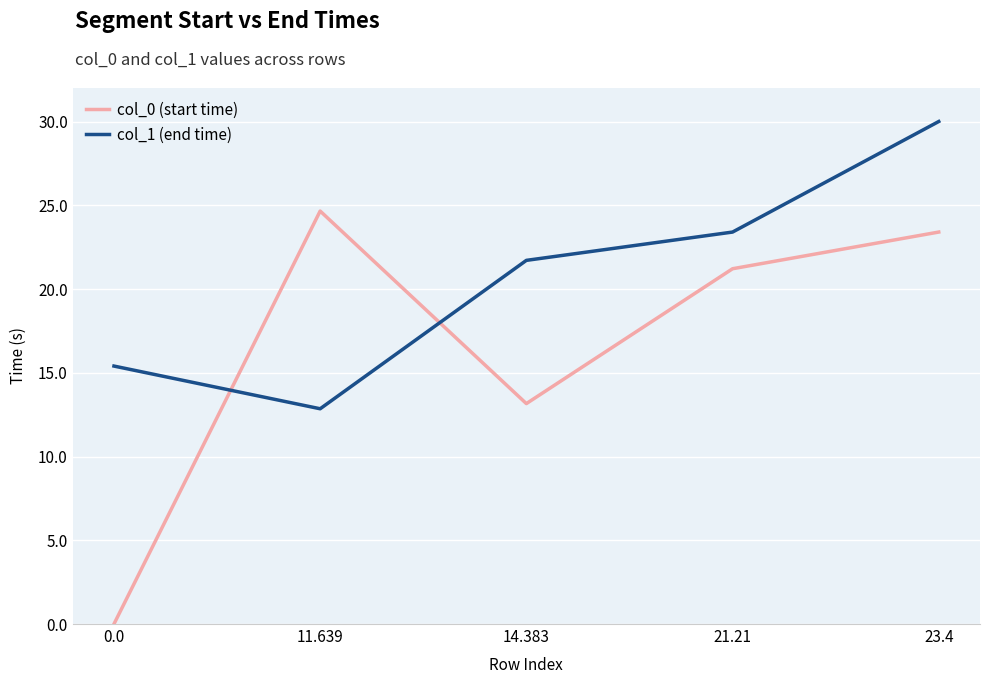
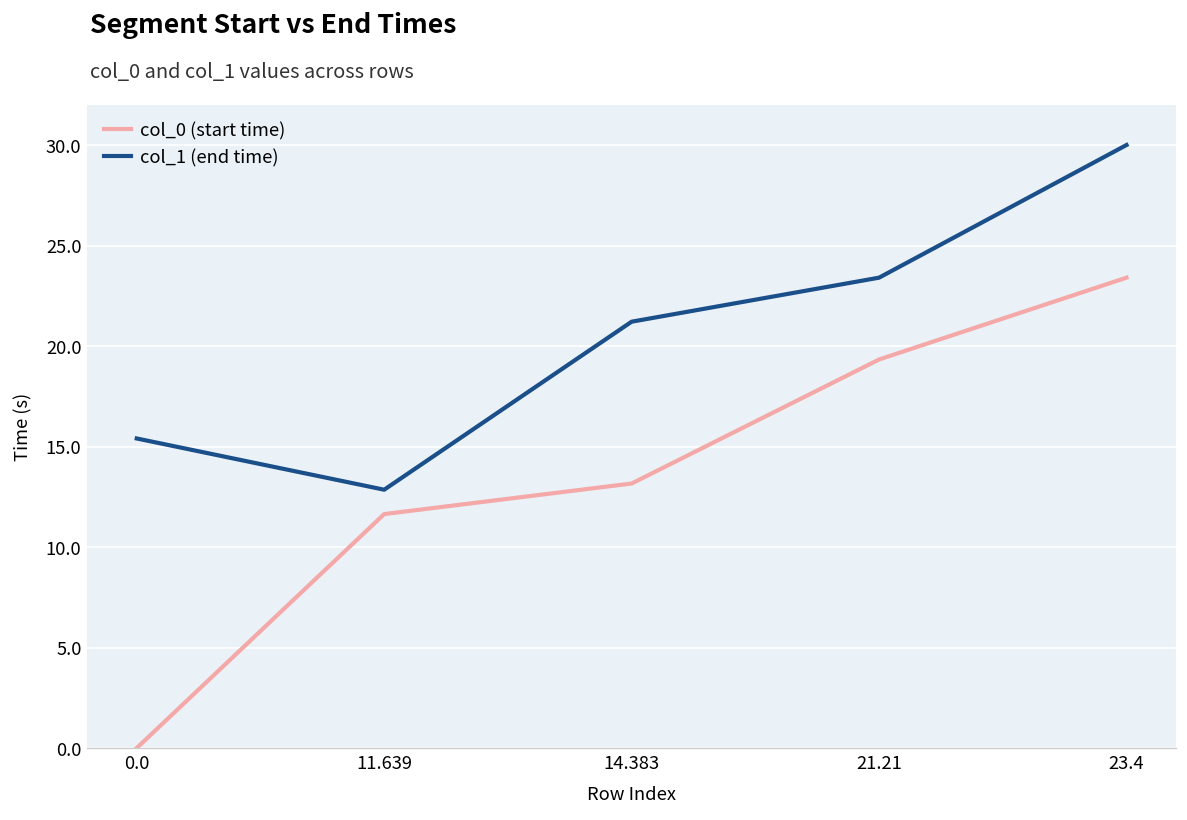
  {
    "col_0 (start time)": {
      "0.0": 0.0,
-     "11.639": 24.7,
+     "11.639": 11.6,
      "14.383": 13.2,
-     "21.21": 21.2,
+     "21.21": 19.3,
      "23.4": 23.4
    },
    "col_1 (end time)": {
      "0.0": 15.4,
      "11.639": 12.9,
-     "14.383": 21.7,
+     "14.383": 21.2,
      "21.21": 23.4,
      "23.4": 30.0
    }
  }
